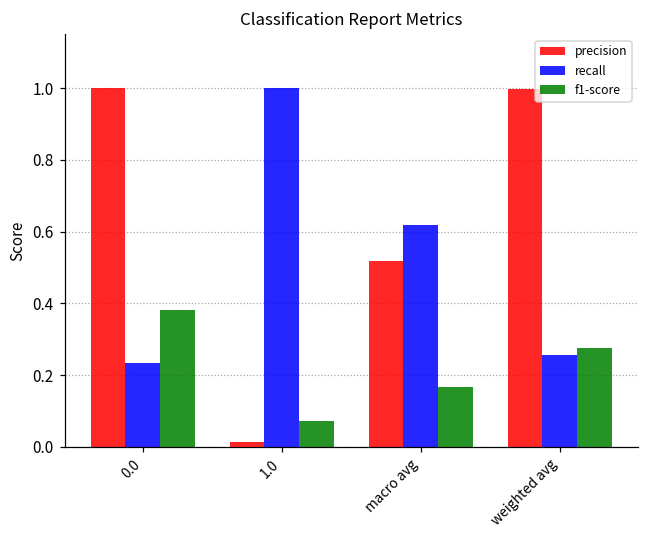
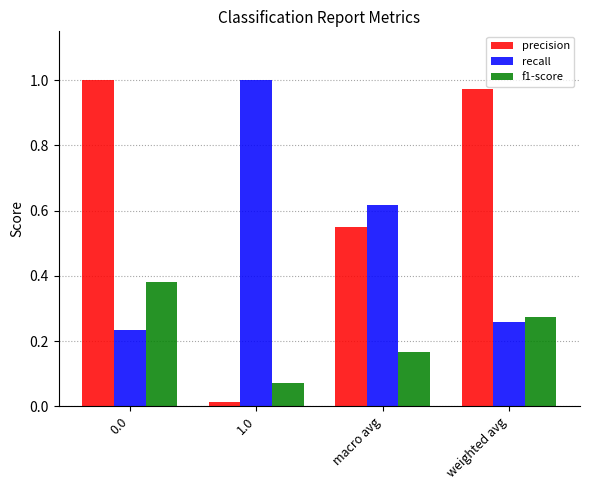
  {
    "precision": {
      "0.0": 1.00,
      "1.0": 0.01,
-     "macro avg": 0.52,
-     "weighted avg": 1.00
+     "macro avg": 0.55,
+     "weighted avg": 0.97
    },
    "recall": {
      "0.0": 0.24,
      "1.0": 1.00,
      "macro avg": 0.62,
      "weighted avg": 0.26
    },
    "f1-score": {
      "0.0": 0.38,
      "1.0": 0.07,
      "macro avg": 0.17,
      "weighted avg": 0.28
    }
  }
